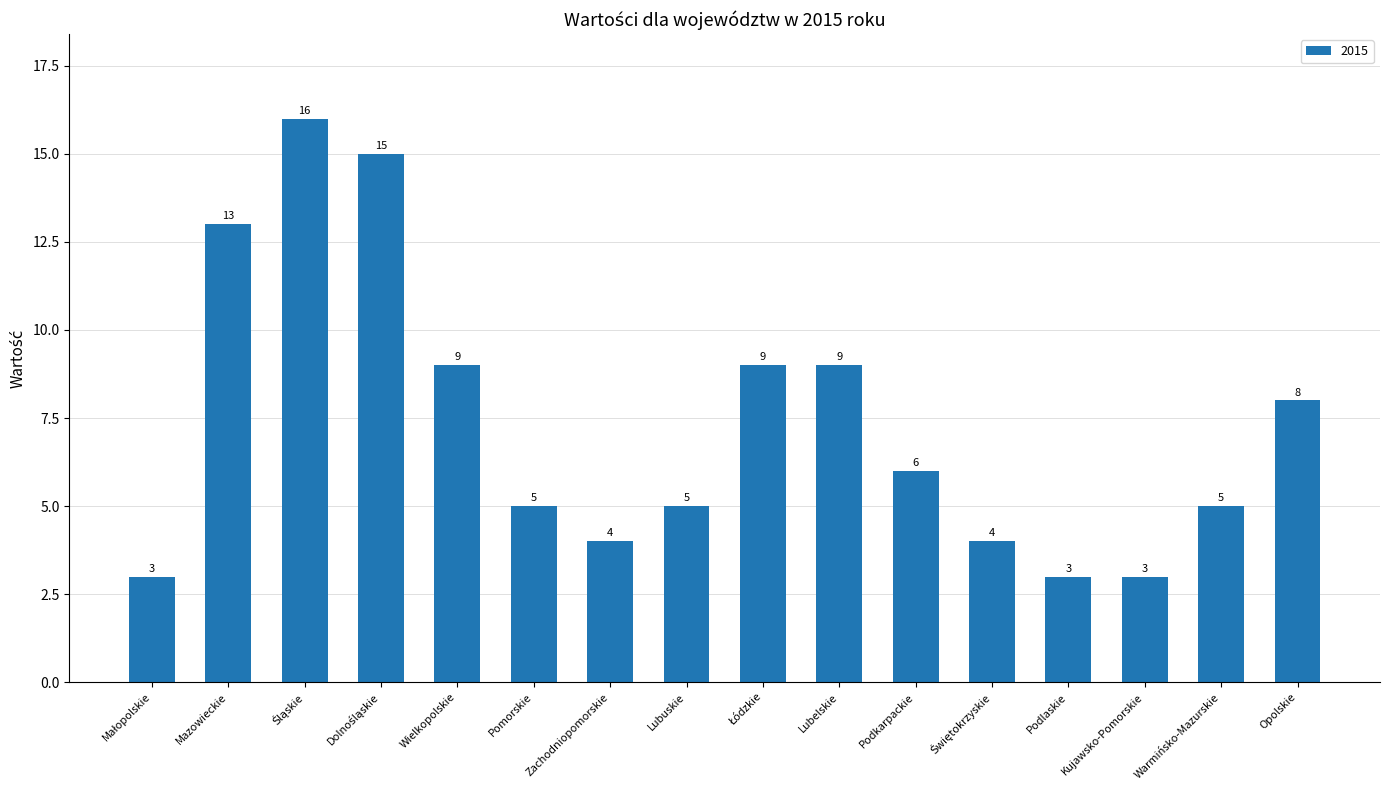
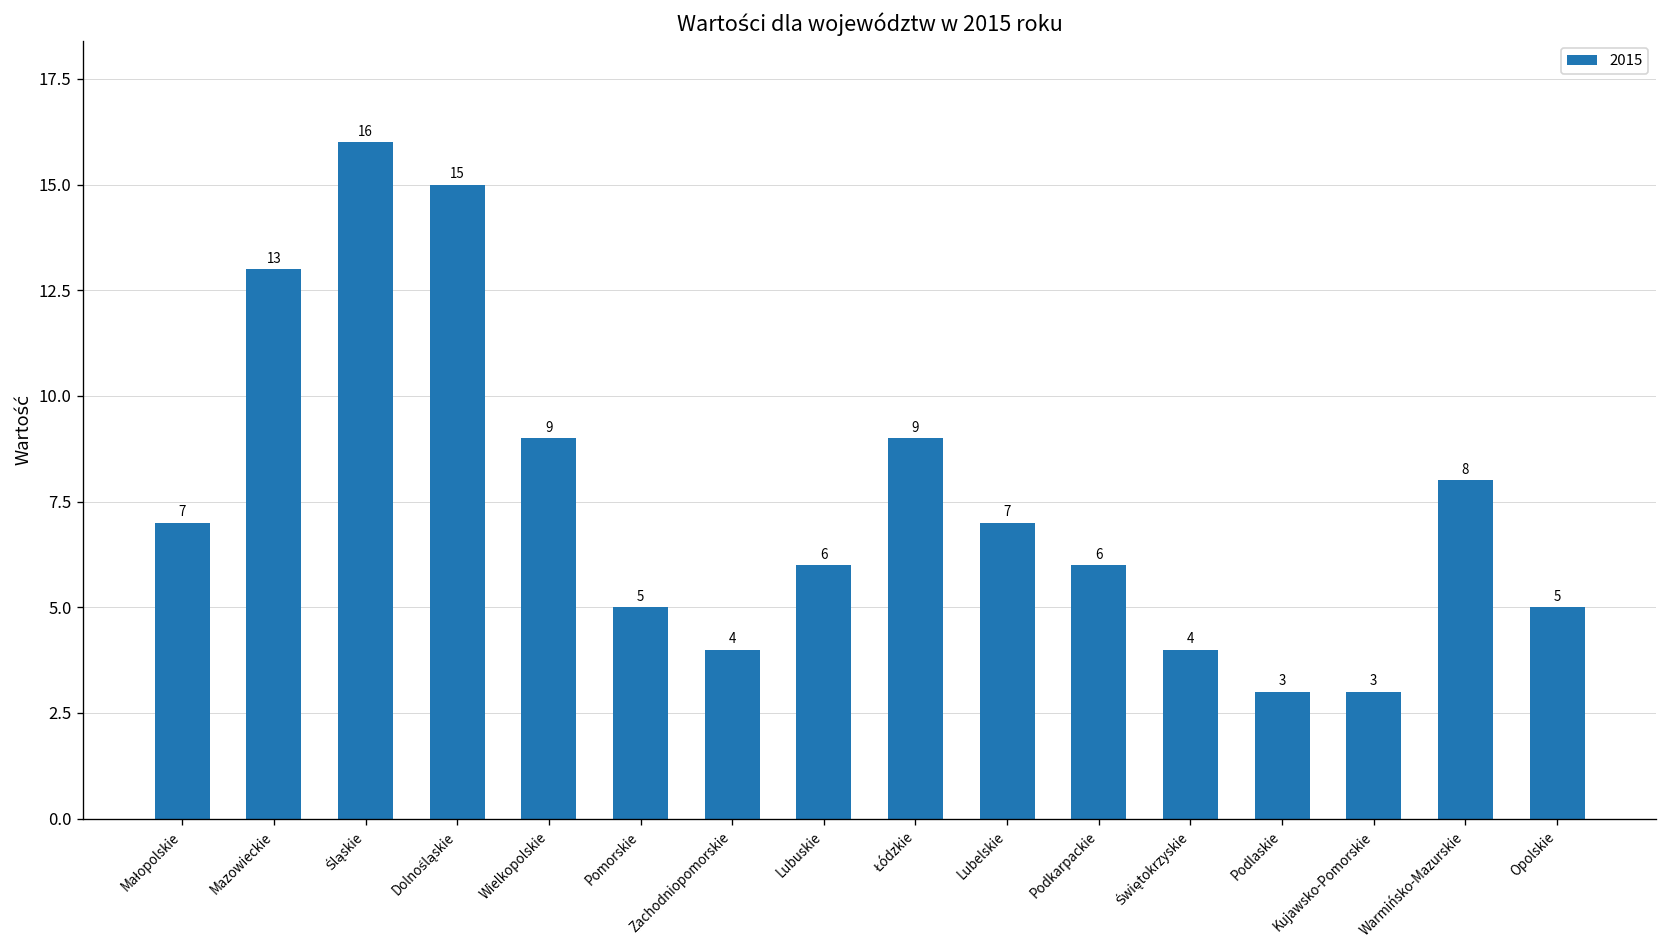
  {
-   "Małopolskie": 3,
+   "Małopolskie": 7,
    "Mazowieckie": 13,
    "Śląskie": 16,
    "Dolnośląskie": 15,
    "Wielkopolskie": 9,
    "Pomorskie": 5,
    "Zachodniopomorskie": 4,
-   "Lubuskie": 5,
+   "Lubuskie": 6,
    "Łódzkie": 9,
-   "Lubelskie": 9,
+   "Lubelskie": 7,
    "Podkarpackie": 6,
    "Świętokrzyskie": 4,
    "Podlaskie": 3,
    "Kujawsko-Pomorskie": 3,
-   "Warmińsko-Mazurskie": 5,
-   "Opolskie": 8
+   "Warmińsko-Mazurskie": 8,
+   "Opolskie": 5
  }
